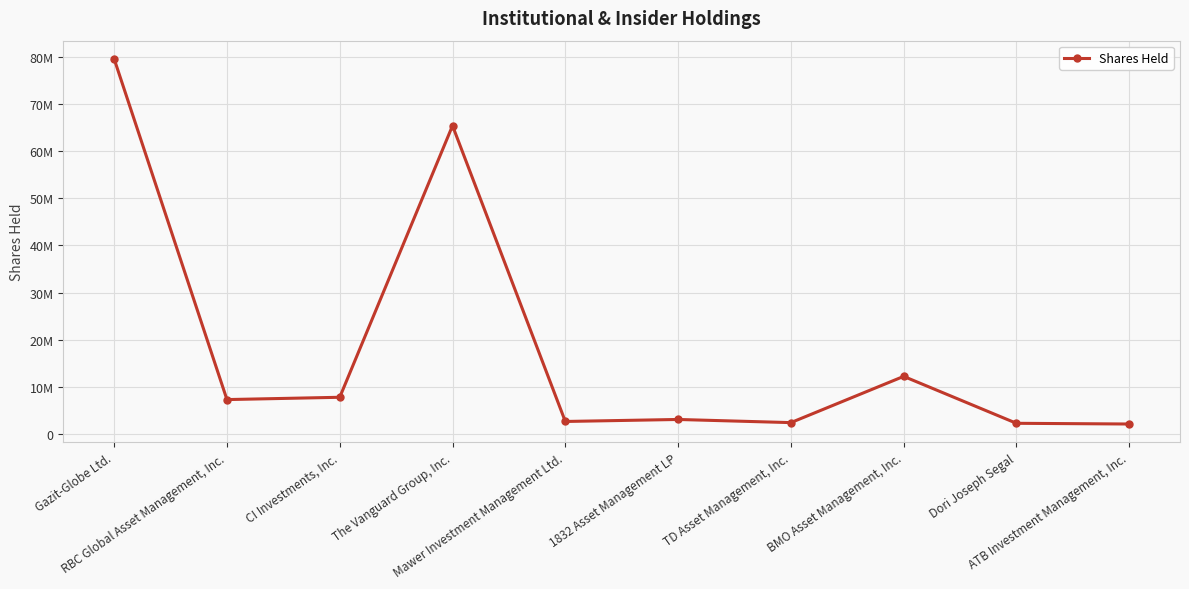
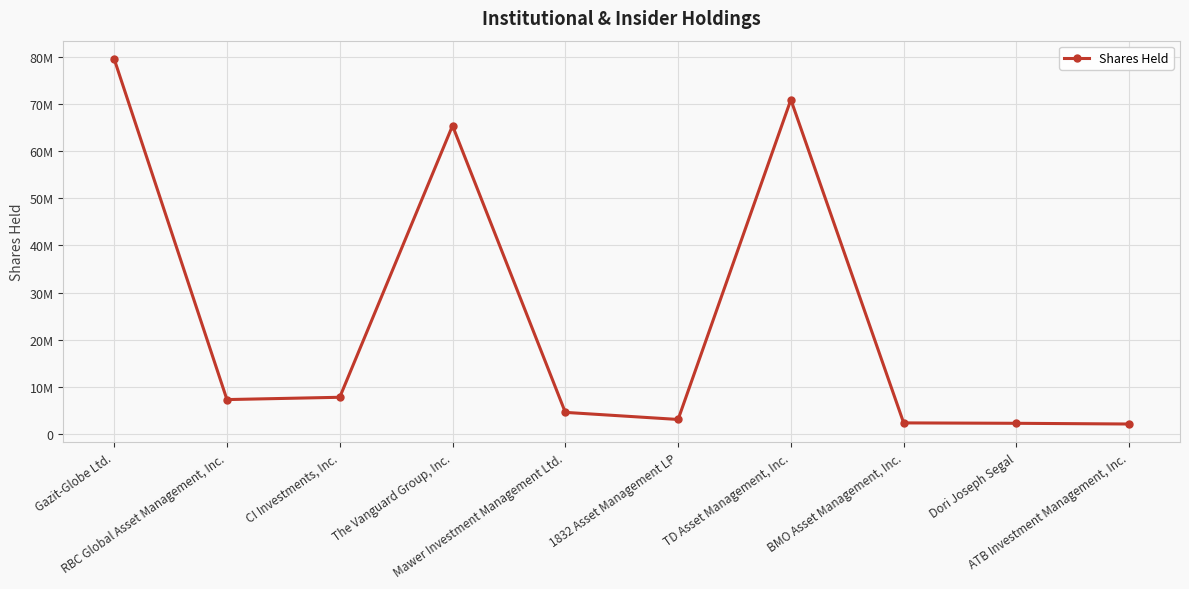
  {
    "Gazit-Globe Ltd.": 80000000,
    "RBC Global Asset Management, Inc.": 7000000,
    "CI Investments, Inc.": 8000000,
    "The Vanguard Group, Inc.": 65000000,
-   "Mawer Investment Management Ltd.": 3000000,
+   "Mawer Investment Management Ltd.": 5000000,
    "1832 Asset Management LP": 3000000,
-   "TD Asset Management, Inc.": 2000000,
-   "BMO Asset Management, Inc.": 12000000,
+   "TD Asset Management, Inc.": 71000000,
+   "BMO Asset Management, Inc.": 2000000,
    "Dori Joseph Segal": 2000000,
    "ATB Investment Management, Inc.": 2000000
  }
